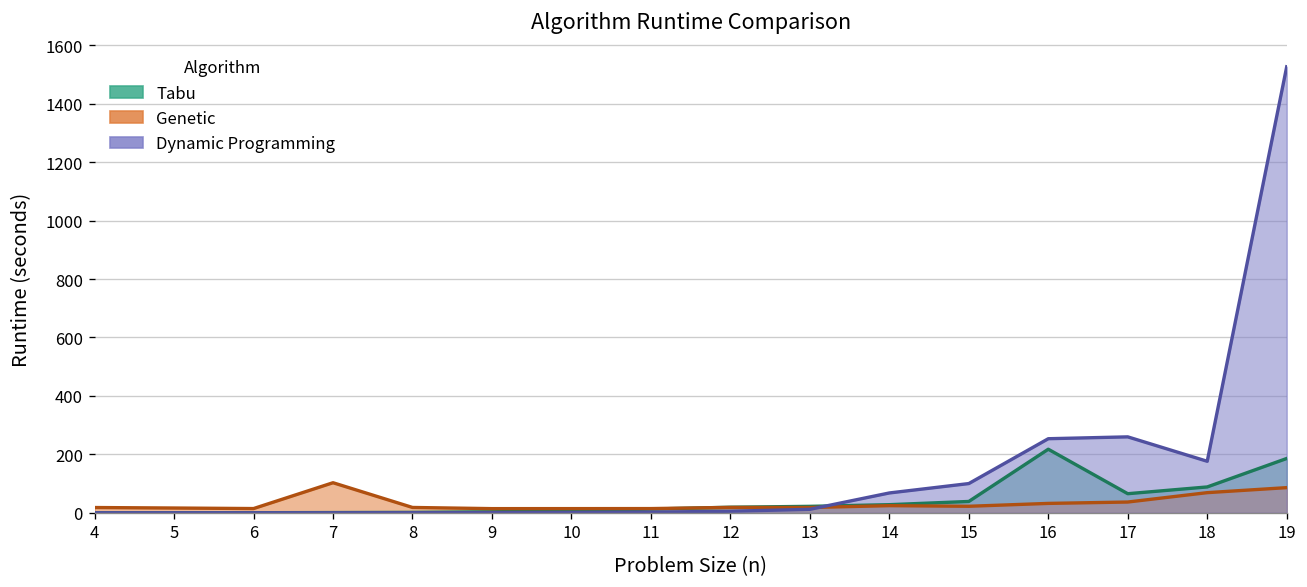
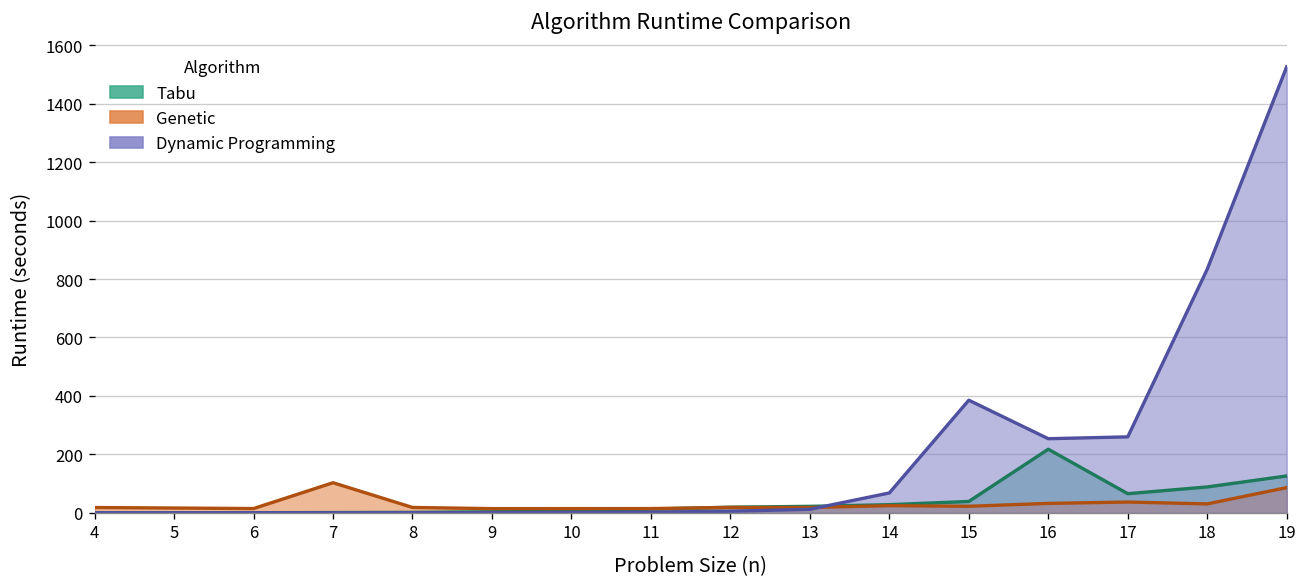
  {
    "Tabu": {
      "15": 40,
      "16": 220,
      "17": 70,
      "18": 90,
-     "19": 190
+     "19": 130
    },
    "Genetic": {
      "4": 20,
      "5": 20,
      "6": 10,
      "7": 100,
      "8": 20,
      "9": 10,
      "15": 20,
      "16": 30,
      "17": 40,
-     "18": 70,
+     "18": 30,
      "19": 90
    },
    "Dynamic Programming": {
      "11": 0,
      "12": 10,
      "14": 70,
-     "15": 100,
+     "15": 390,
      "16": 250,
      "17": 260,
-     "18": 180,
+     "18": 830,
      "19": 1530
    }
  }
